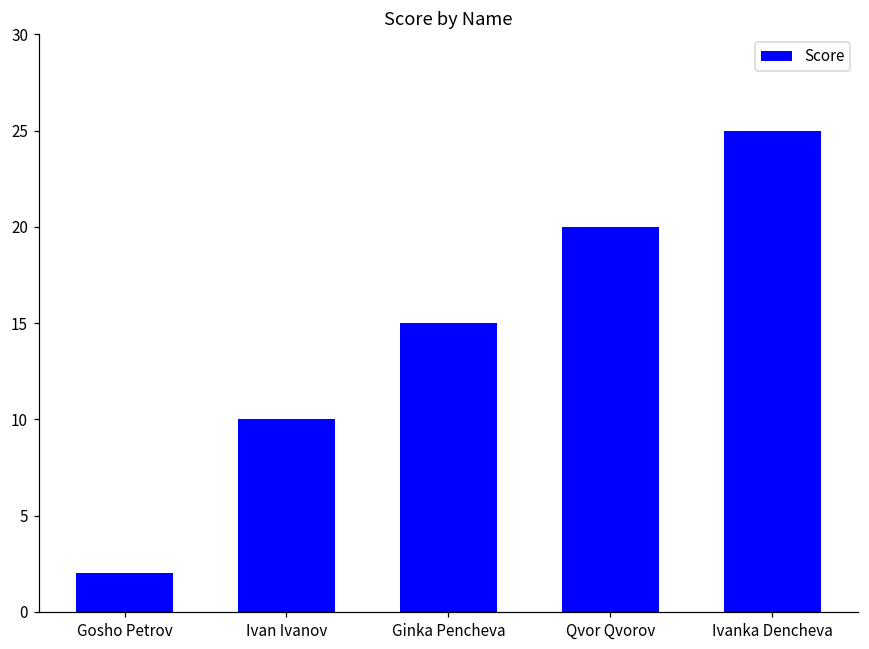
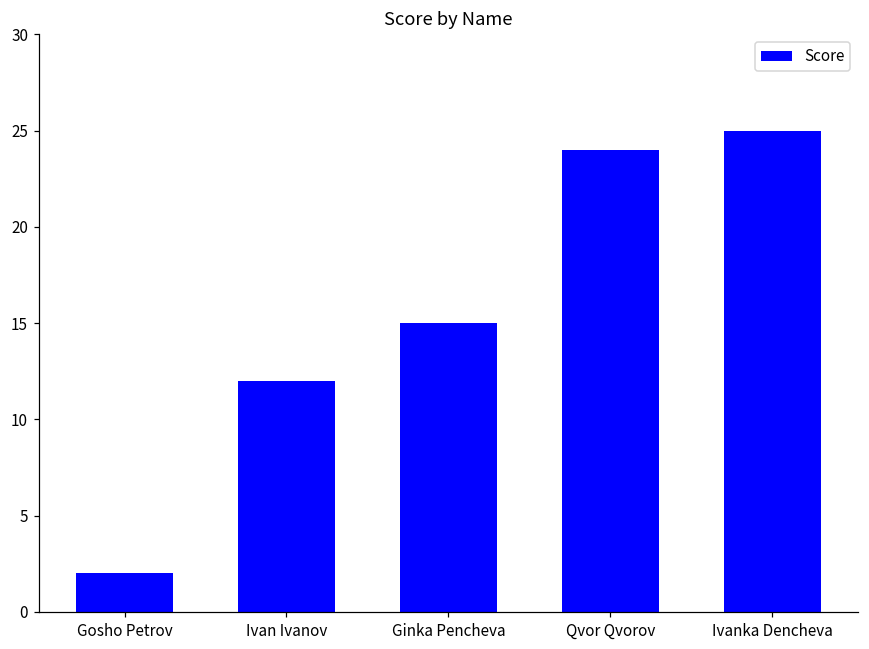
  {
    "Gosho Petrov": 2,
-   "Ivan Ivanov": 10,
+   "Ivan Ivanov": 12,
    "Ginka Pencheva": 15,
-   "Qvor Qvorov": 20,
+   "Qvor Qvorov": 24,
    "Ivanka Dencheva": 25
  }
